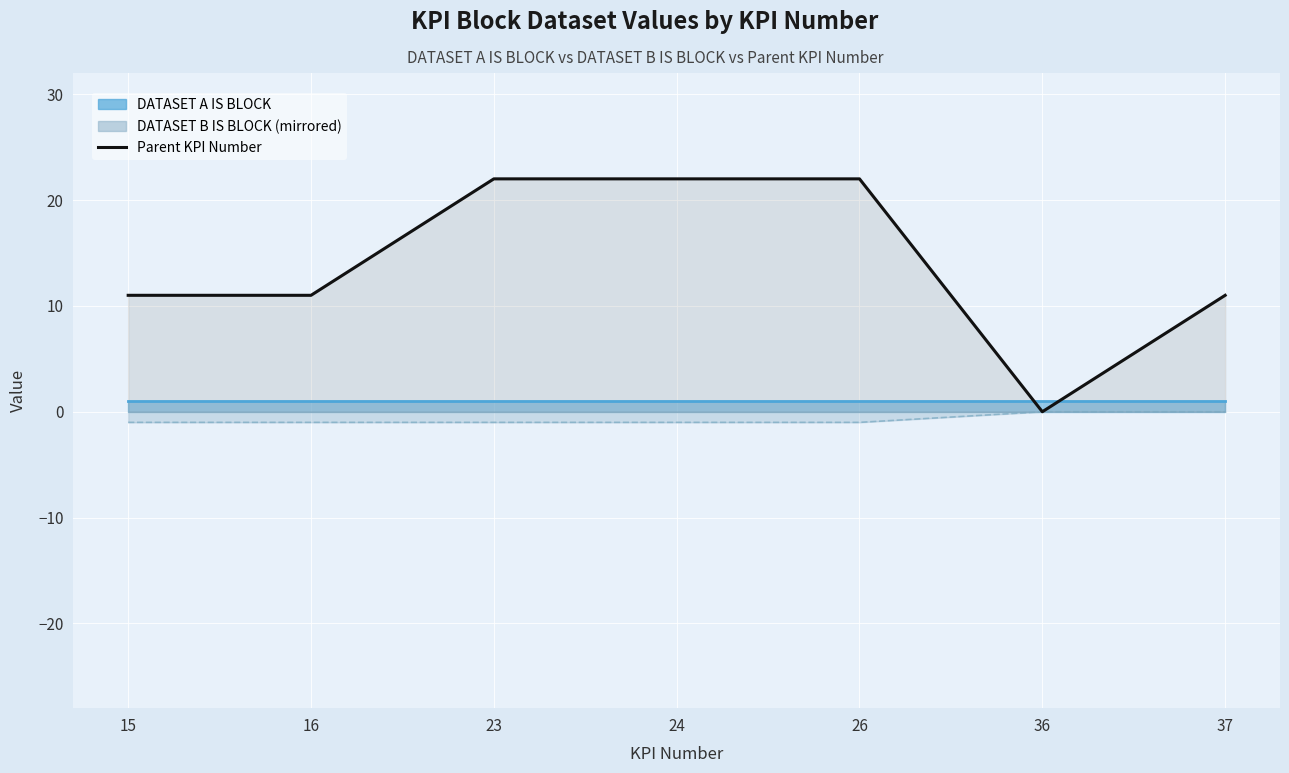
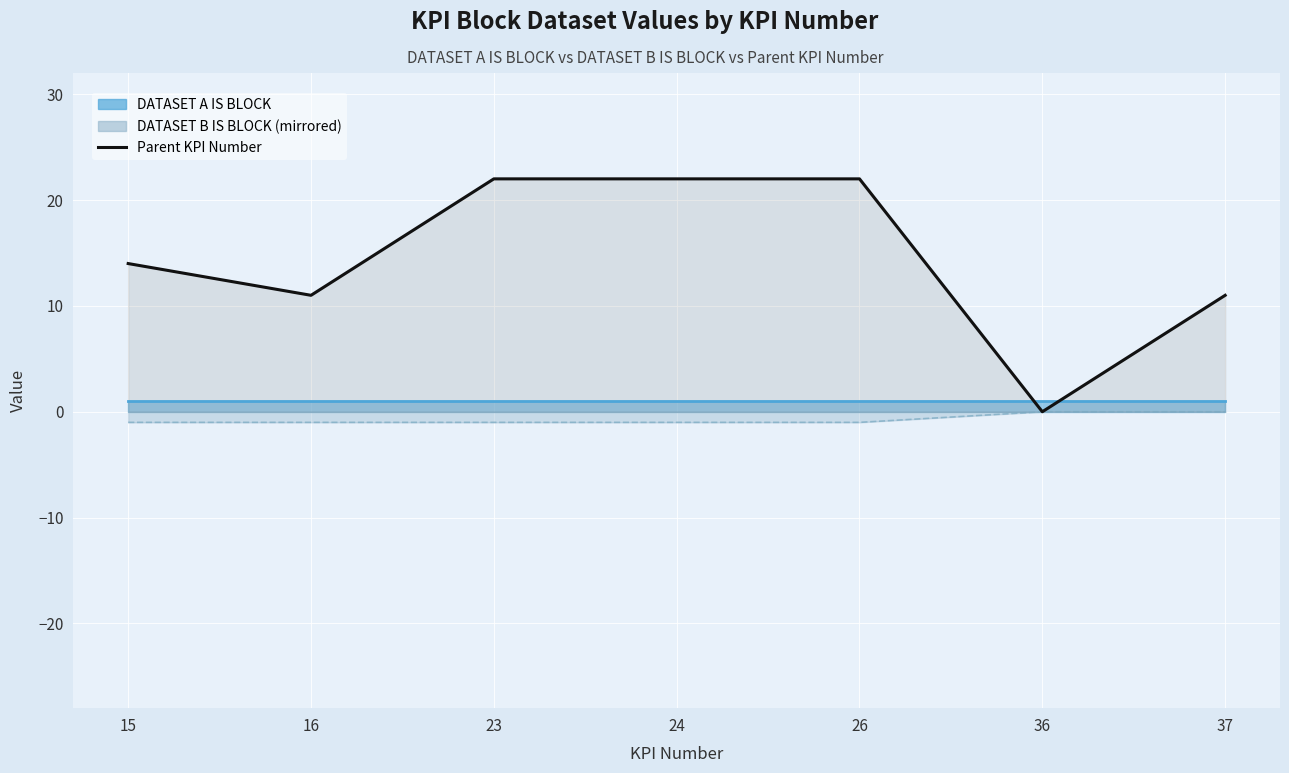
  {
    "Parent KPI Number": {
-     "15": 11,
+     "15": 14,
      "16": 11,
      "23": 22,
      "24": 22,
      "26": 22,
      "37": 11
    }
  }
